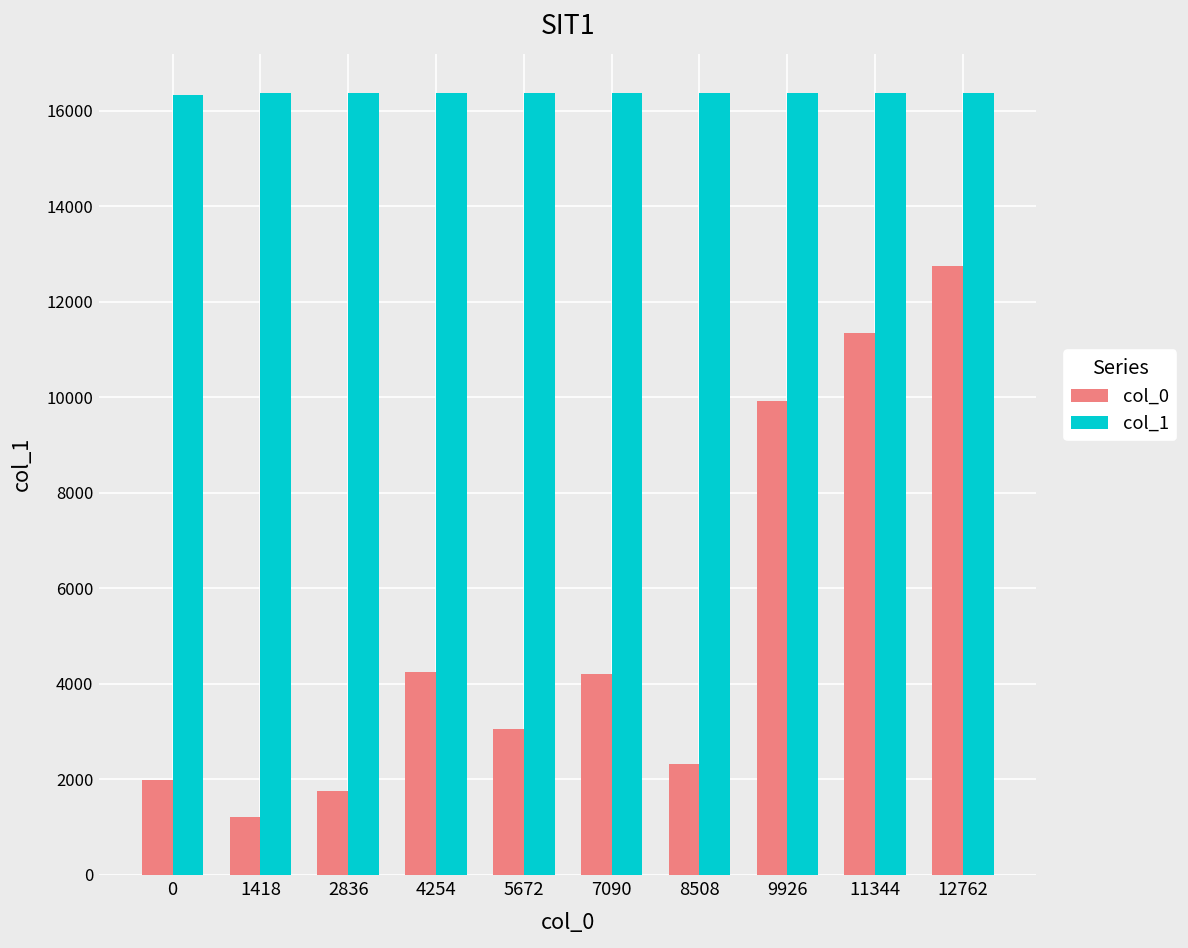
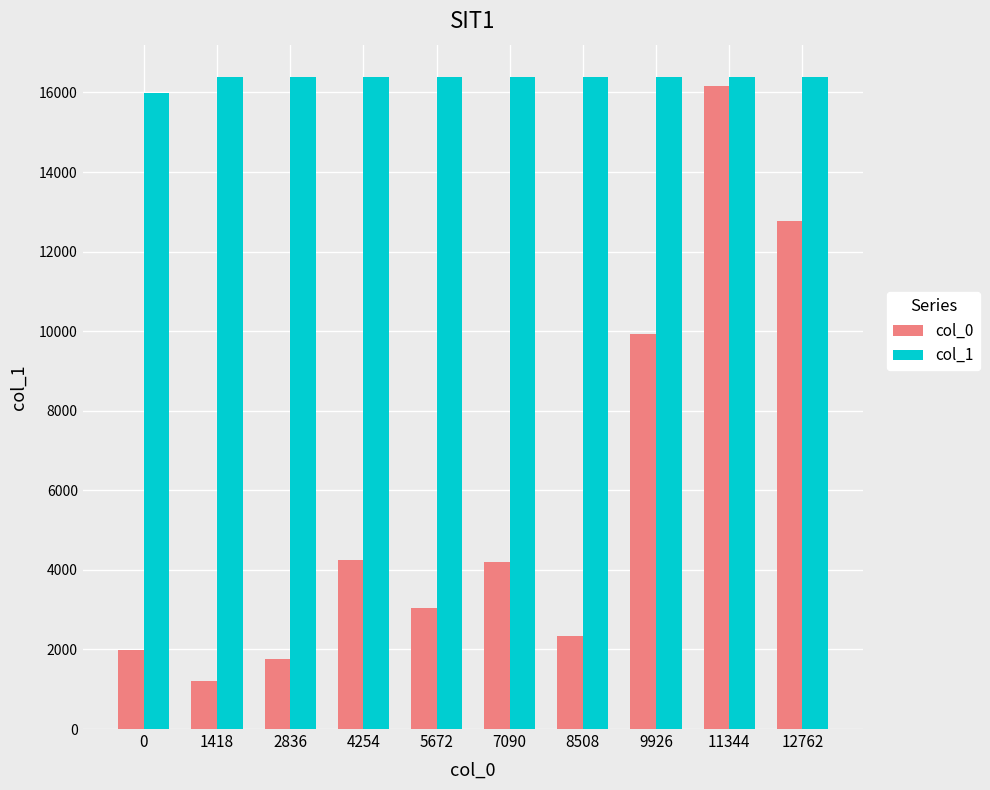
  {
    "col_0": {
      "0": 2000,
      "1418": 1200,
      "2836": 1800,
      "4254": 4300,
      "5672": 3100,
      "7090": 4200,
      "8508": 2300,
      "9926": 9900,
-     "11344": 11300,
+     "11344": 16200,
      "12762": 12800
    },
    "col_1": {
-     "0": 16300,
+     "0": 16000,
      "1418": 16400,
      "2836": 16400,
      "4254": 16400,
      "5672": 16400,
      "7090": 16400,
      "8508": 16400,
      "9926": 16400,
      "11344": 16400,
      "12762": 16400
    }
  }
